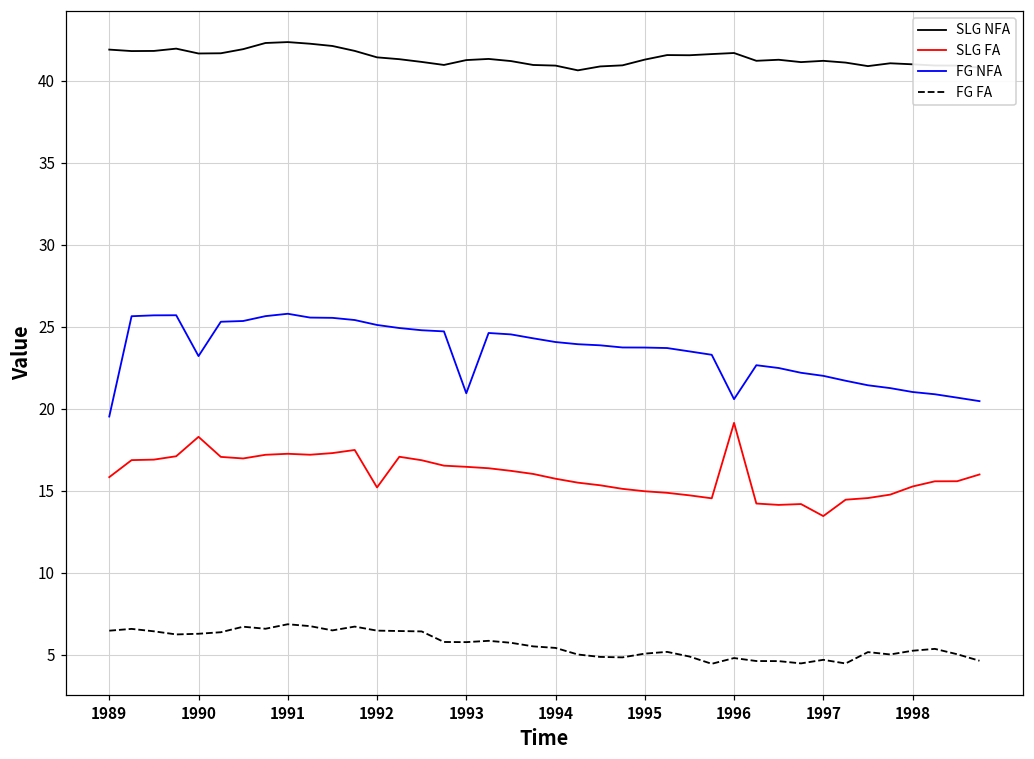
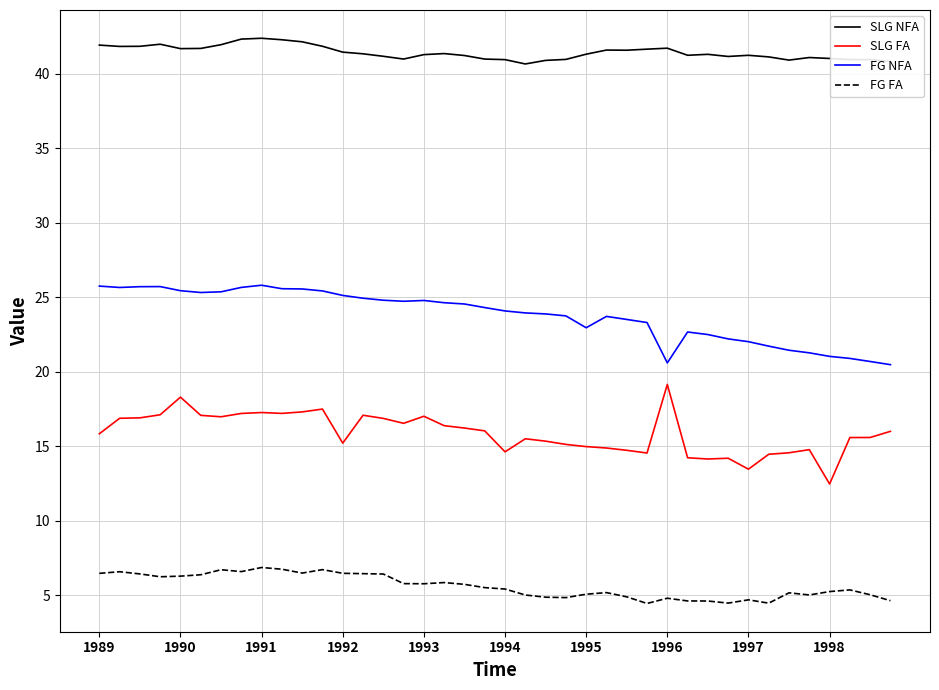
  {
    "SLG FA": {
      "1989": 15.8,
      "1990": 18.3,
      "1991": 17.3,
      "1992": 15.2,
-     "1993": 16.5,
-     "1994": 15.7,
+     "1993": 17.0,
+     "1994": 14.6,
      "1995": 15.0,
      "1996": 19.1,
      "1997": 13.5,
-     "1998": 15.3
+     "1998": 12.5
    },
    "FG NFA": {
-     "1989": 19.5,
-     "1990": 23.2,
+     "1989": 25.7,
+     "1990": 25.4,
      "1991": 25.8,
      "1992": 25.1,
-     "1993": 20.9,
+     "1993": 24.8,
      "1994": 24.1,
-     "1995": 23.7,
+     "1995": 22.9,
      "1996": 20.6,
      "1997": 22.0,
      "1998": 21.0
    }
  }
